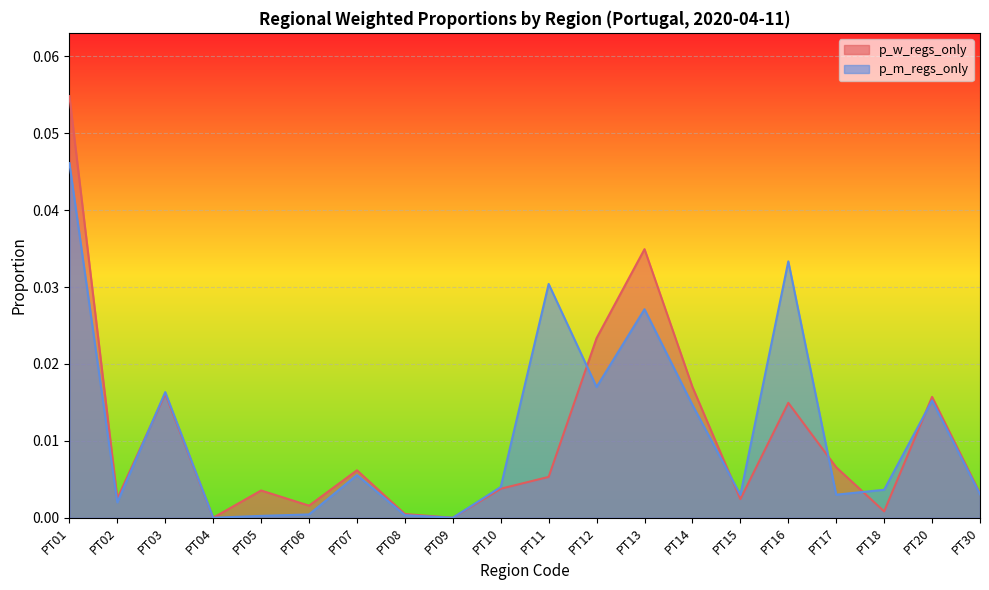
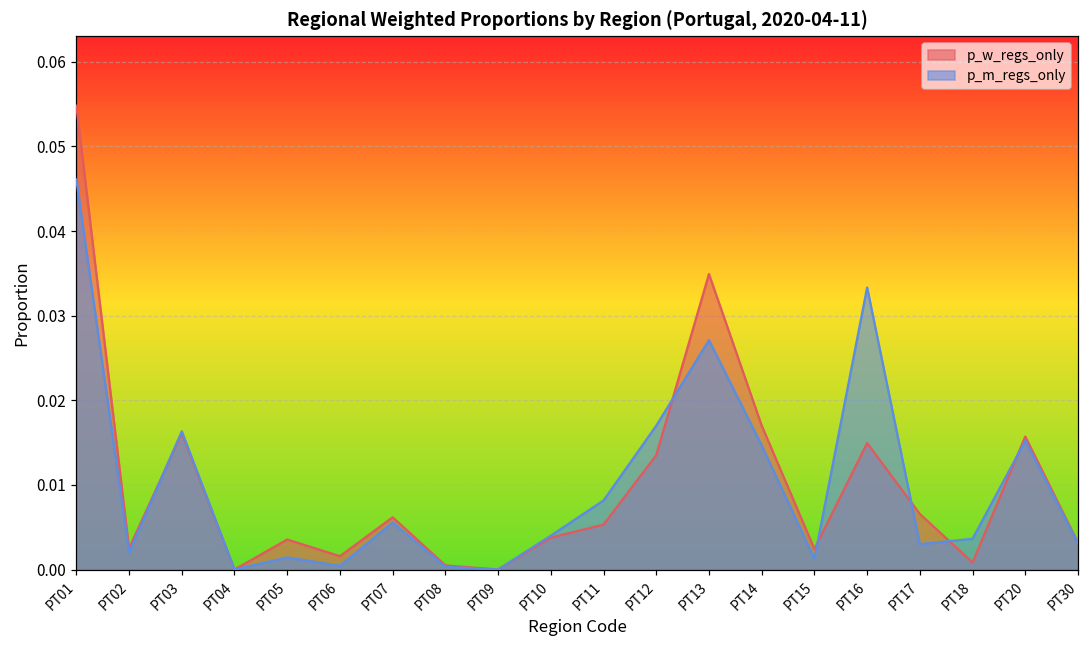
  {
    "p_w_regs_only": {
      "PT01": 0.055,
      "PT02": 0.002,
      "PT05": 0.004,
      "PT06": 0.002,
      "PT07": 0.006,
      "PT11": 0.005,
-     "PT12": 0.023,
+     "PT12": 0.014,
      "PT13": 0.035,
      "PT14": 0.017,
      "PT15": 0.002,
      "PT16": 0.015,
      "PT17": 0.007,
      "PT18": 0.001,
      "PT20": 0.016
    },
    "p_m_regs_only": {
      "PT01": 0.046,
      "PT02": 0.002,
-     "PT05": 0.000,
+     "PT05": 0.001,
      "PT06": 0.000,
      "PT07": 0.006,
-     "PT11": 0.030,
+     "PT11": 0.008,
      "PT12": 0.017,
      "PT13": 0.027,
      "PT14": 0.015,
-     "PT15": 0.003,
+     "PT15": 0.001,
      "PT16": 0.033,
      "PT17": 0.003,
      "PT18": 0.004,
      "PT20": 0.015
    }
  }
